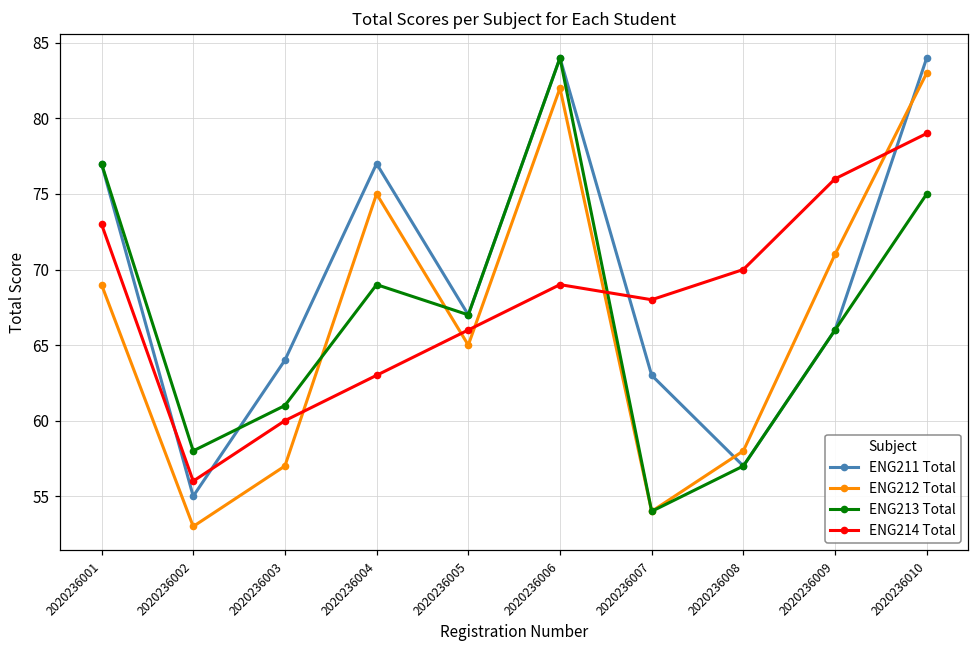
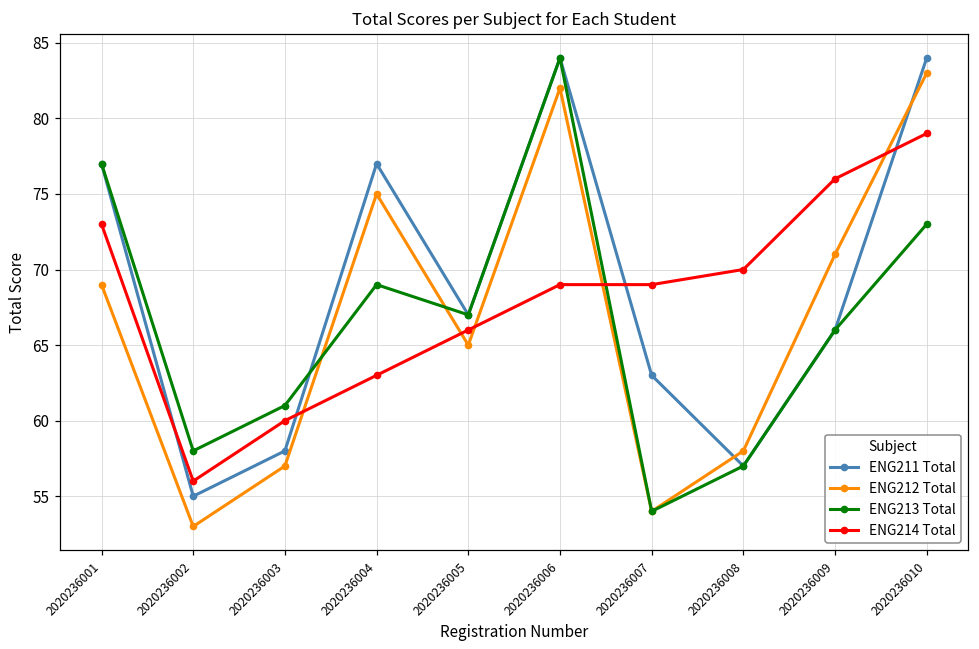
  {
    "ENG211 Total": {
      "2020236002": 55,
-     "2020236003": 64,
+     "2020236003": 58,
      "2020236004": 77,
      "2020236007": 63,
      "2020236010": 84
    },
    "ENG212 Total": {
      "2020236001": 69,
      "2020236002": 53,
      "2020236003": 57,
      "2020236004": 75,
      "2020236005": 65,
      "2020236006": 82,
      "2020236008": 58,
      "2020236009": 71,
      "2020236010": 83
    },
    "ENG213 Total": {
      "2020236002": 58,
      "2020236003": 61,
      "2020236004": 69,
-     "2020236010": 75
+     "2020236010": 73
    },
    "ENG214 Total": {
      "2020236001": 73,
      "2020236002": 56,
      "2020236003": 60,
      "2020236004": 63,
      "2020236005": 66,
      "2020236006": 69,
-     "2020236007": 68,
+     "2020236007": 69,
      "2020236008": 70,
      "2020236009": 76,
      "2020236010": 79
    }
  }
